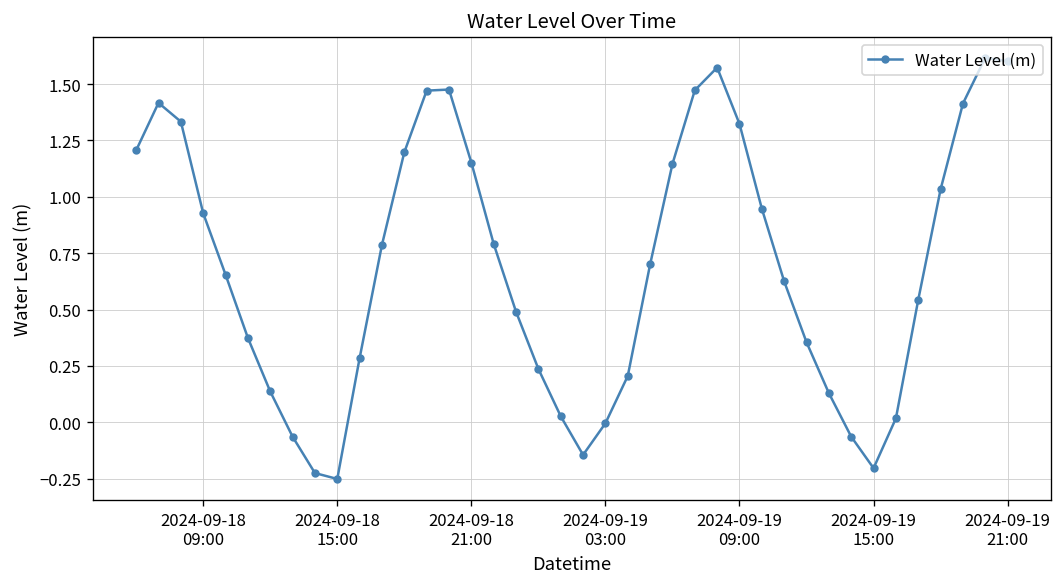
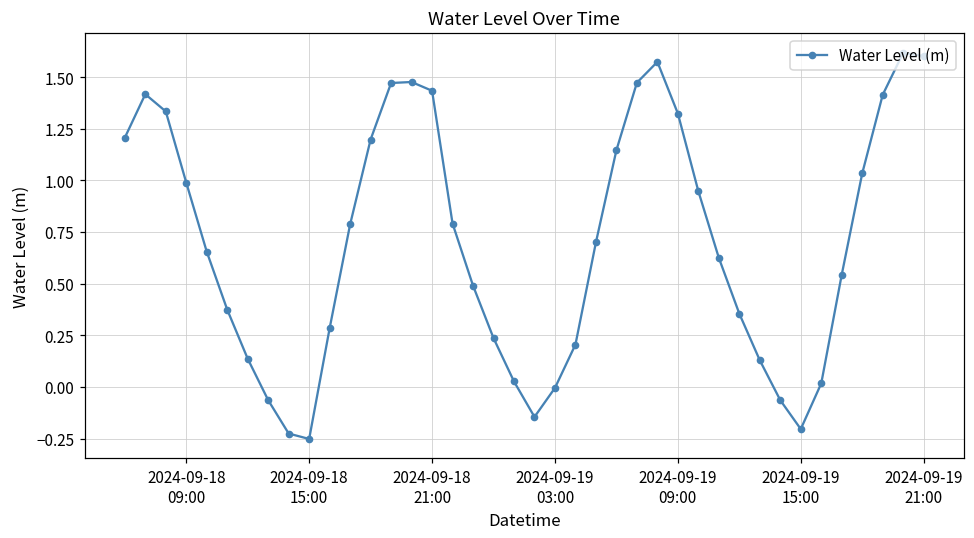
  {
-   "2024-09-18 09:00": 0.93,
+   "2024-09-18 09:00": 0.99,
    "2024-09-18 15:00": -0.25,
-   "2024-09-18 21:00": 1.15,
+   "2024-09-18 21:00": 1.43,
    "2024-09-19 03:00": 0.00,
    "2024-09-19 09:00": 1.32,
    "2024-09-19 15:00": -0.20
  }
